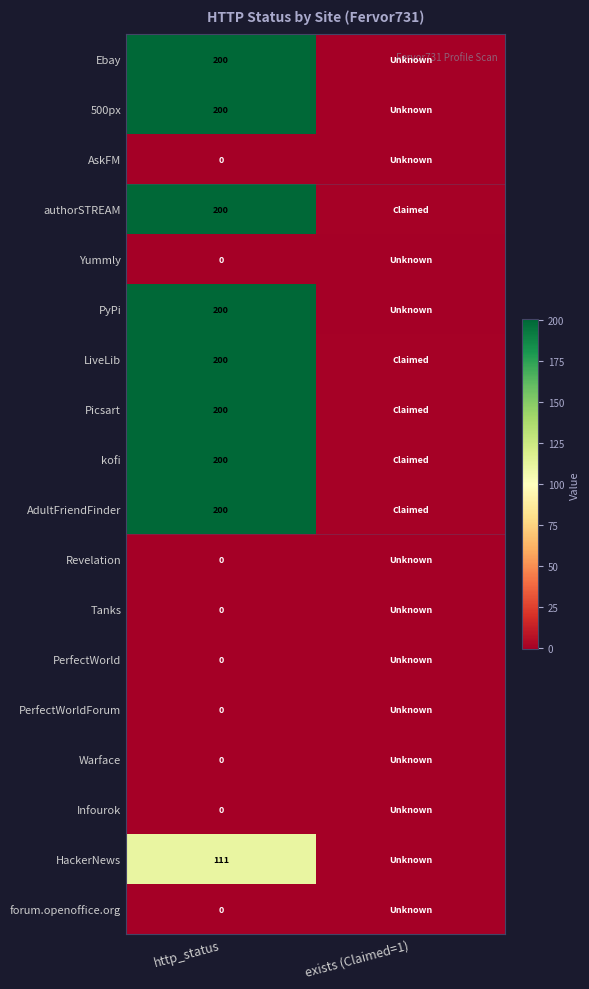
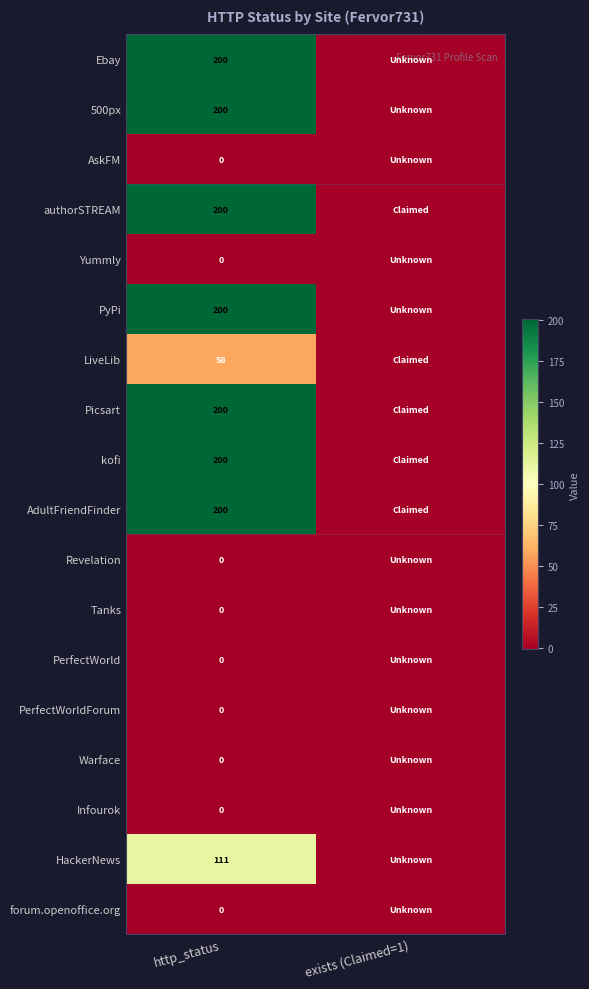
  {
    "Ebay": {
      "http_status": 200
    },
    "500px": {
      "http_status": 200
    },
    "AskFM": {
      "http_status": 0
    },
    "authorSTREAM": {
      "http_status": 200
    },
    "Yummly": {
      "http_status": 0
    },
    "PyPi": {
      "http_status": 200
    },
    "LiveLib": {
-     "http_status": 200
+     "http_status": 58
    },
    "Picsart": {
      "http_status": 200
    },
    "kofi": {
      "http_status": 200
    },
    "AdultFriendFinder": {
      "http_status": 200
    },
    "Revelation": {
      "http_status": 0
    },
    "Tanks": {
      "http_status": 0
    },
    "PerfectWorld": {
      "http_status": 0
    },
    "PerfectWorldForum": {
      "http_status": 0
    },
    "Warface": {
      "http_status": 0
    },
    "Infourok": {
      "http_status": 0
    },
    "HackerNews": {
      "http_status": 111
    },
    "forum.openoffice.org": {
      "http_status": 0
    }
  }
